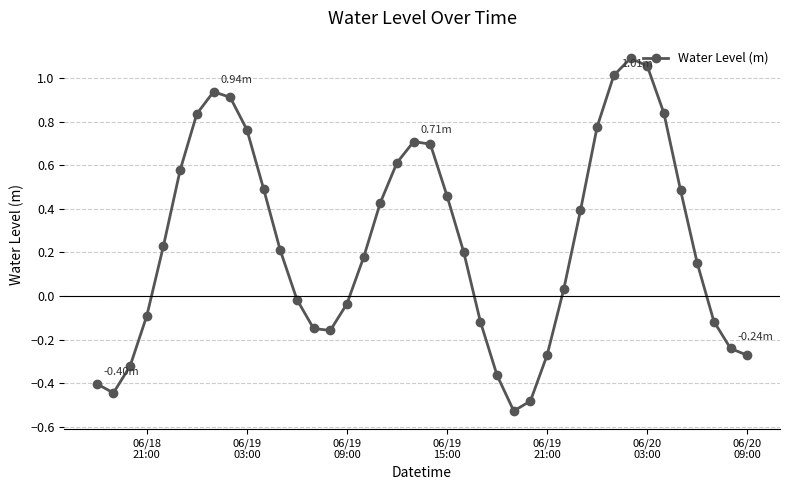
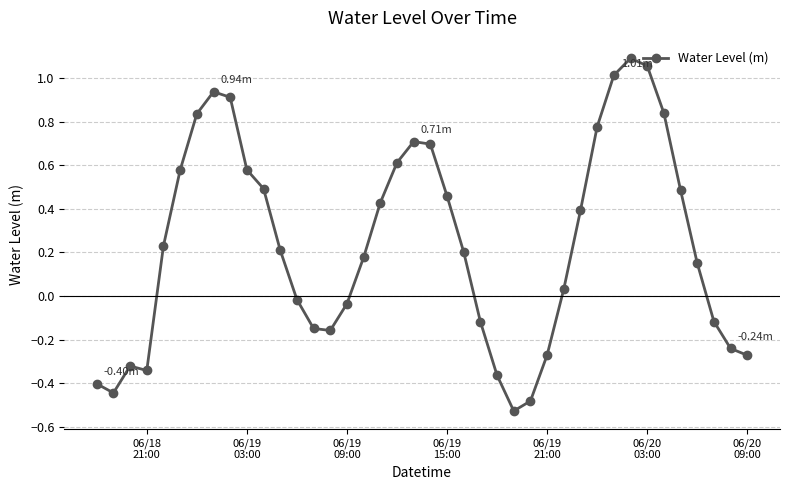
  {
-   "06/18 21:00": -0.09,
-   "06/19 03:00": 0.76,
+   "06/18 21:00": -0.34,
+   "06/19 03:00": 0.58,
    "06/19 09:00": -0.04,
    "06/19 15:00": 0.46,
    "06/19 21:00": -0.27,
    "06/20 09:00": -0.27
  }
